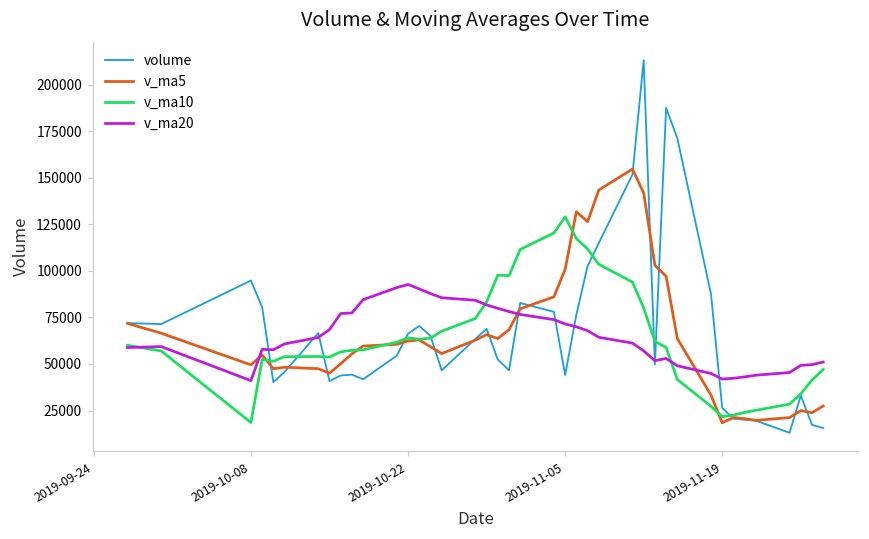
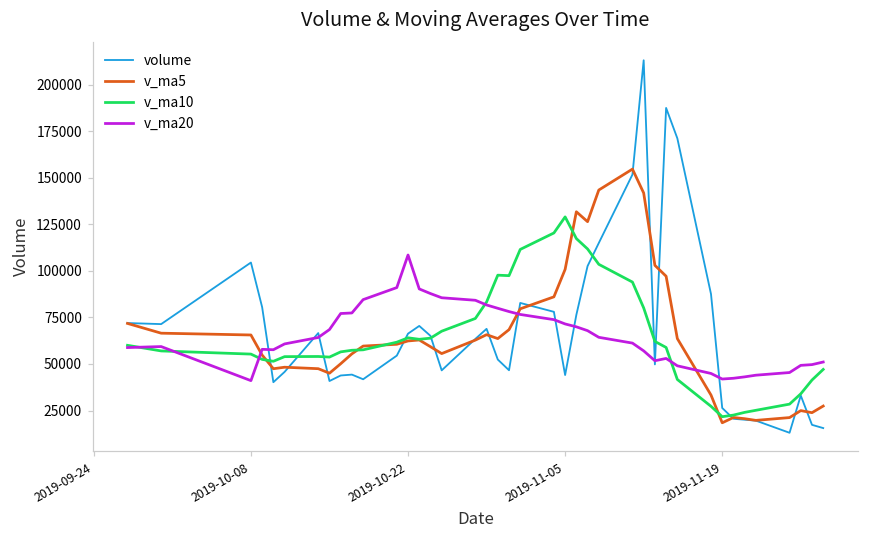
  {
    "volume": {
-     "2019-10-08": 95000,
+     "2019-10-08": 104000,
      "2019-10-22": 66000,
      "2019-11-05": 44000,
      "2019-11-19": 26000
    },
    "v_ma5": {
-     "2019-10-08": 50000,
+     "2019-10-08": 66000,
      "2019-10-22": 62000,
      "2019-11-05": 101000,
      "2019-11-19": 18000
    },
    "v_ma10": {
-     "2019-10-08": 19000,
+     "2019-10-08": 55000,
      "2019-10-22": 64000,
      "2019-11-05": 129000,
      "2019-11-19": 22000
    },
    "v_ma20": {
      "2019-10-08": 41000,
-     "2019-10-22": 93000,
+     "2019-10-22": 109000,
      "2019-11-05": 71000,
      "2019-11-19": 42000
    }
  }
